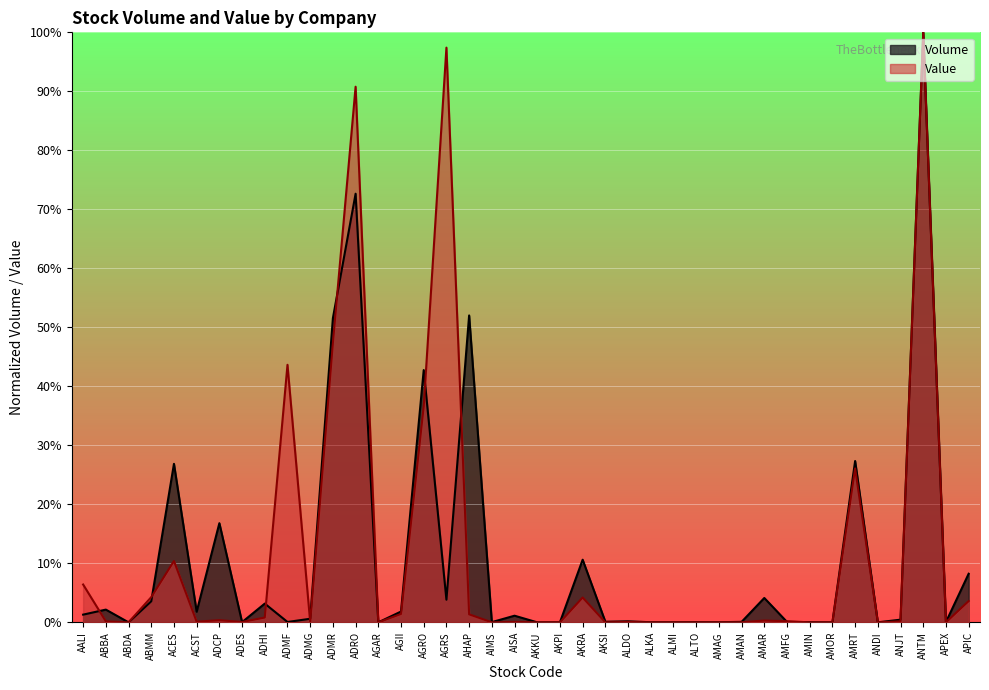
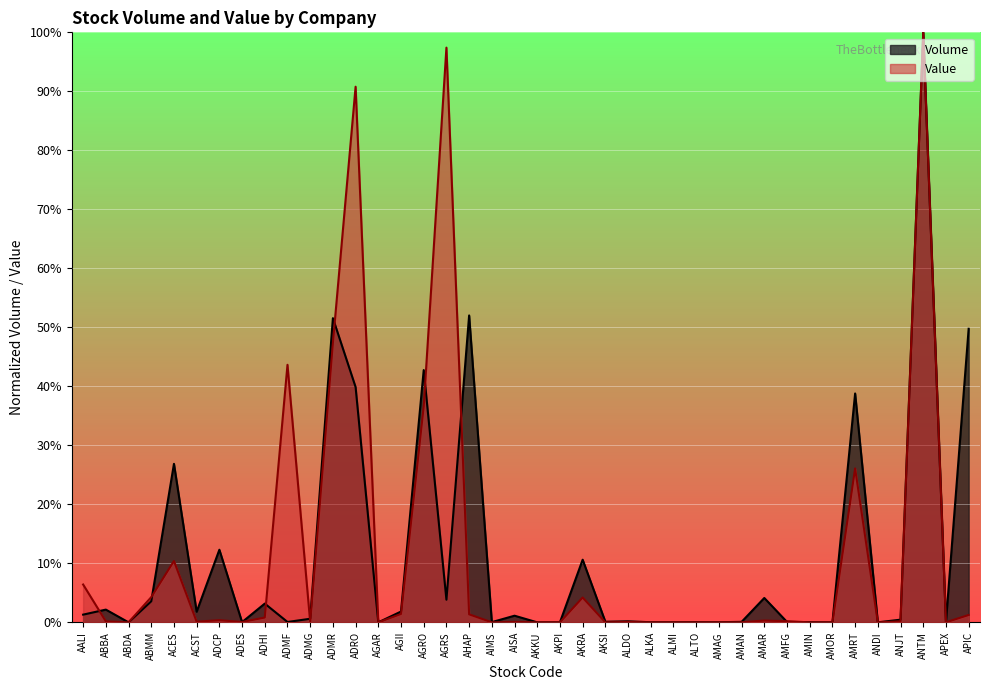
  {
    "Volume": {
      "AALI": "1%",
      "ABBA": "2%",
      "ABMM": "4%",
      "ACES": "27%",
      "ACST": "2%",
-     "ADCP": "17%",
+     "ADCP": "12%",
      "ADHI": "3%",
      "ADMF": "0%",
      "ADMG": "1%",
      "ADMR": "52%",
-     "ADRO": "73%",
+     "ADRO": "40%",
      "AGRO": "43%",
      "AGRS": "4%",
      "AHAP": "52%",
      "AISA": "1%",
      "AKRA": "11%",
      "AMAR": "4%",
-     "AMRT": "27%",
-     "APIC": "8%"
+     "AMRT": "39%",
+     "APIC": "50%"
    },
    "Value": {
      "AALI": "6%",
      "ABBA": "0%",
      "ABMM": "4%",
      "ACES": "10%",
      "ACST": "0%",
      "ADCP": "0%",
      "ADHI": "1%",
      "ADMF": "44%",
      "ADMG": "0%",
      "ADMR": "47%",
      "ADRO": "91%",
      "AGRO": "37%",
      "AGRS": "97%",
      "AHAP": "1%",
      "AISA": "0%",
      "AKRA": "4%",
      "AMAR": "0%",
      "AMRT": "26%",
-     "APIC": "4%"
+     "APIC": "1%"
    }
  }
